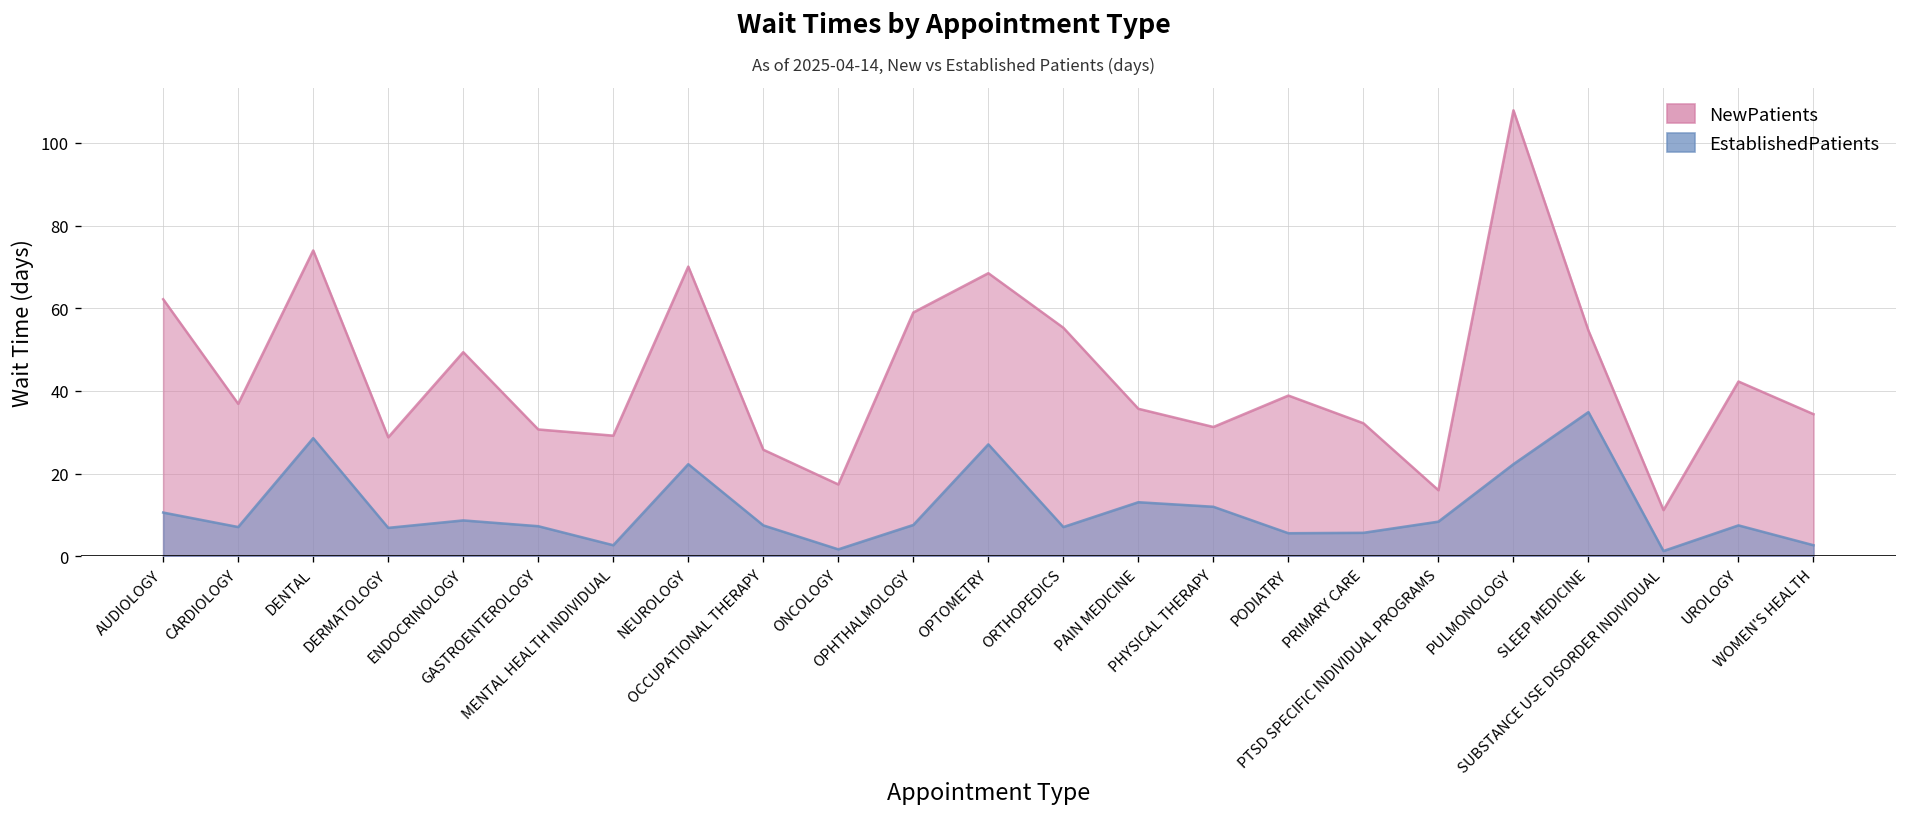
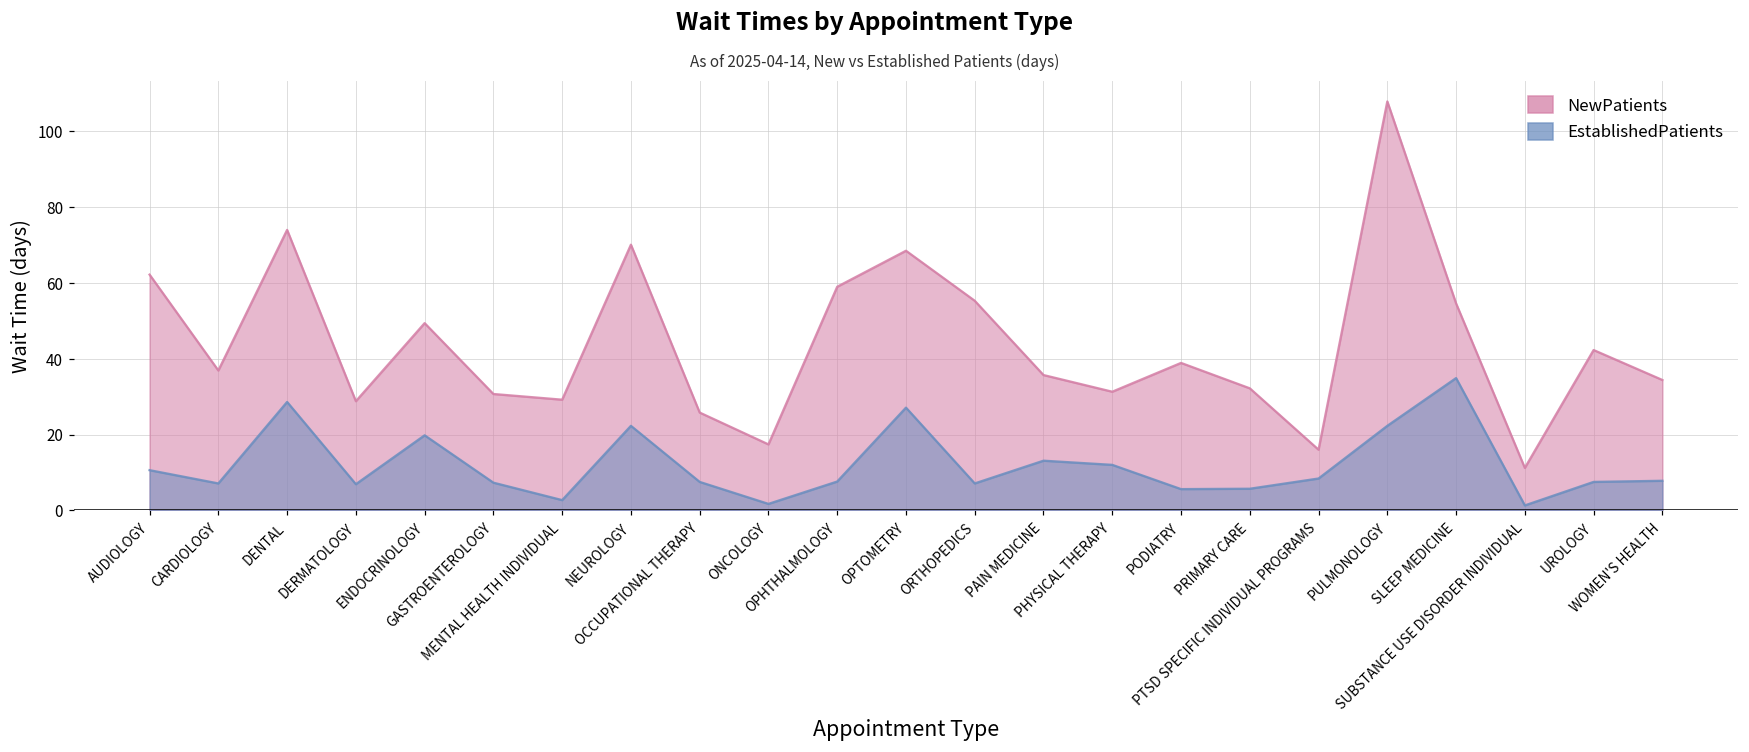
  {
    "NewPatients": {
      "AUDIOLOGY": 62,
      "CARDIOLOGY": 37,
      "DENTAL": 74,
      "DERMATOLOGY": 29,
      "ENDOCRINOLOGY": 49,
      "GASTROENTEROLOGY": 31,
      "MENTAL HEALTH INDIVIDUAL": 29,
      "NEUROLOGY": 70,
      "OCCUPATIONAL THERAPY": 26,
      "ONCOLOGY": 17,
      "OPHTHALMOLOGY": 59,
      "OPTOMETRY": 69,
      "ORTHOPEDICS": 55,
      "PAIN MEDICINE": 36,
      "PHYSICAL THERAPY": 31,
      "PODIATRY": 39,
      "PRIMARY CARE": 32,
      "PTSD SPECIFIC INDIVIDUAL PROGRAMS": 16,
      "PULMONOLOGY": 108,
      "SLEEP MEDICINE": 55,
      "SUBSTANCE USE DISORDER INDIVIDUAL": 11,
      "UROLOGY": 42,
      "WOMEN'S HEALTH": 34
    },
    "EstablishedPatients": {
      "AUDIOLOGY": 11,
      "CARDIOLOGY": 7,
      "DENTAL": 29,
      "DERMATOLOGY": 7,
-     "ENDOCRINOLOGY": 9,
+     "ENDOCRINOLOGY": 20,
      "GASTROENTEROLOGY": 7,
      "MENTAL HEALTH INDIVIDUAL": 3,
      "NEUROLOGY": 22,
      "OCCUPATIONAL THERAPY": 8,
      "ONCOLOGY": 2,
      "OPHTHALMOLOGY": 8,
      "OPTOMETRY": 27,
      "ORTHOPEDICS": 7,
      "PAIN MEDICINE": 13,
      "PHYSICAL THERAPY": 12,
      "PODIATRY": 6,
      "PRIMARY CARE": 6,
      "PTSD SPECIFIC INDIVIDUAL PROGRAMS": 8,
      "PULMONOLOGY": 22,
      "SLEEP MEDICINE": 35,
      "SUBSTANCE USE DISORDER INDIVIDUAL": 1,
      "UROLOGY": 8,
-     "WOMEN'S HEALTH": 3
+     "WOMEN'S HEALTH": 8
    }
  }
